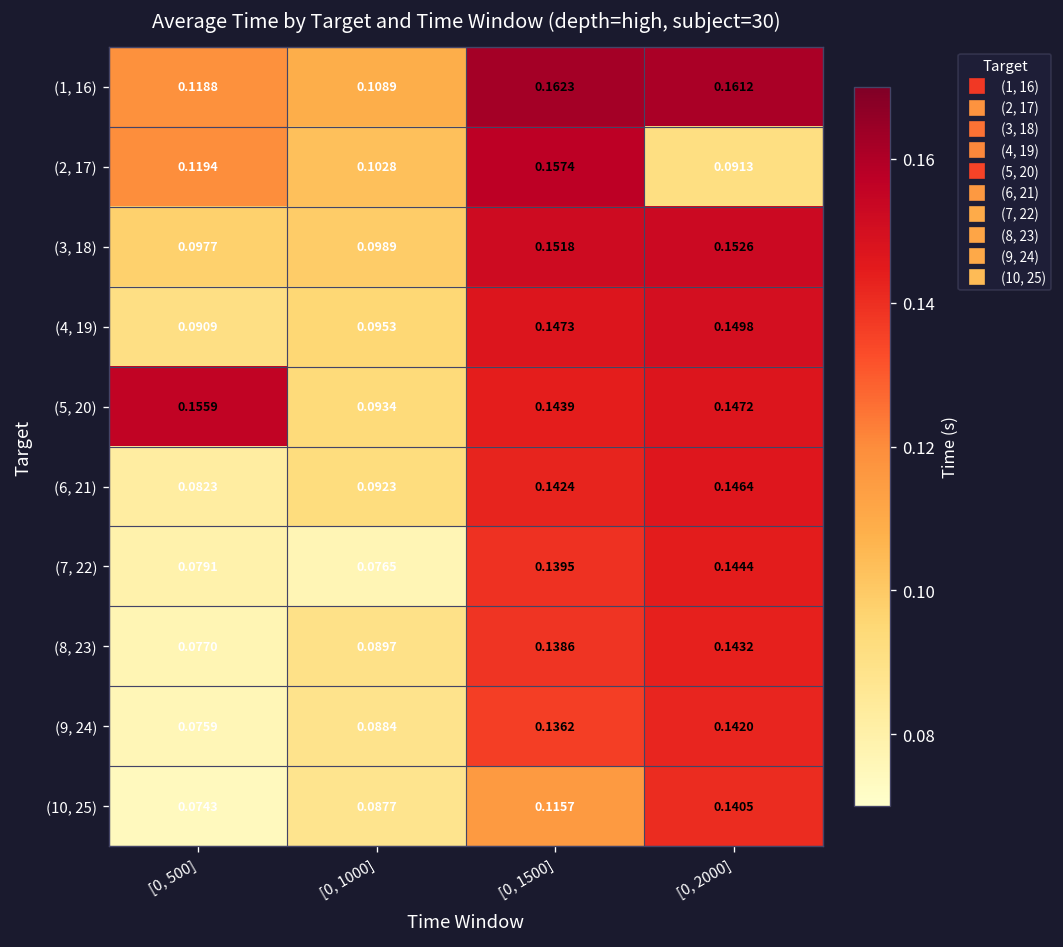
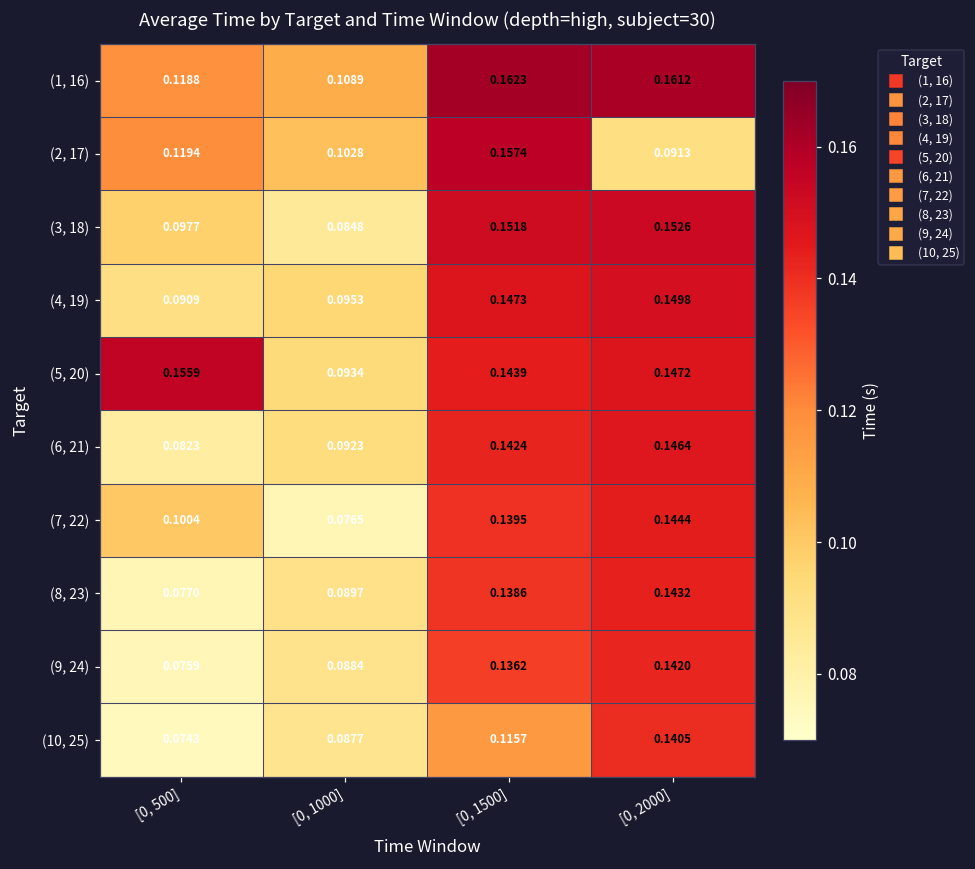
  {
    "(1, 16)": {
      "[0, 500]": 0.1188,
      "[0, 1000]": 0.1089,
      "[0, 1500]": 0.1623,
      "[0, 2000]": 0.1612
    },
    "(2, 17)": {
      "[0, 500]": 0.1194,
      "[0, 1000]": 0.1028,
      "[0, 1500]": 0.1574,
      "[0, 2000]": 0.0913
    },
    "(3, 18)": {
      "[0, 500]": 0.0977,
-     "[0, 1000]": 0.0989,
+     "[0, 1000]": 0.0848,
      "[0, 1500]": 0.1518,
      "[0, 2000]": 0.1526
    },
    "(4, 19)": {
      "[0, 500]": 0.0909,
      "[0, 1000]": 0.0953,
      "[0, 1500]": 0.1473,
      "[0, 2000]": 0.1498
    },
    "(5, 20)": {
      "[0, 500]": 0.1559,
      "[0, 1000]": 0.0934,
      "[0, 1500]": 0.1439,
      "[0, 2000]": 0.1472
    },
    "(6, 21)": {
      "[0, 500]": 0.0823,
      "[0, 1000]": 0.0923,
      "[0, 1500]": 0.1424,
      "[0, 2000]": 0.1464
    },
    "(7, 22)": {
-     "[0, 500]": 0.0791,
+     "[0, 500]": 0.1004,
      "[0, 1000]": 0.0765,
      "[0, 1500]": 0.1395,
      "[0, 2000]": 0.1444
    },
    "(8, 23)": {
      "[0, 500]": 0.0770,
      "[0, 1000]": 0.0897,
      "[0, 1500]": 0.1386,
      "[0, 2000]": 0.1432
    },
    "(9, 24)": {
      "[0, 500]": 0.0759,
      "[0, 1000]": 0.0884,
      "[0, 1500]": 0.1362,
      "[0, 2000]": 0.1420
    },
    "(10, 25)": {
      "[0, 500]": 0.0743,
      "[0, 1000]": 0.0877,
      "[0, 1500]": 0.1157,
      "[0, 2000]": 0.1405
    }
  }
